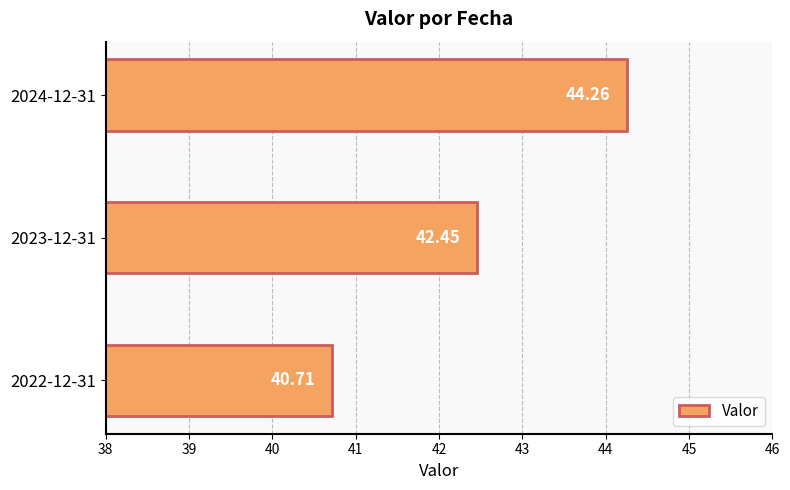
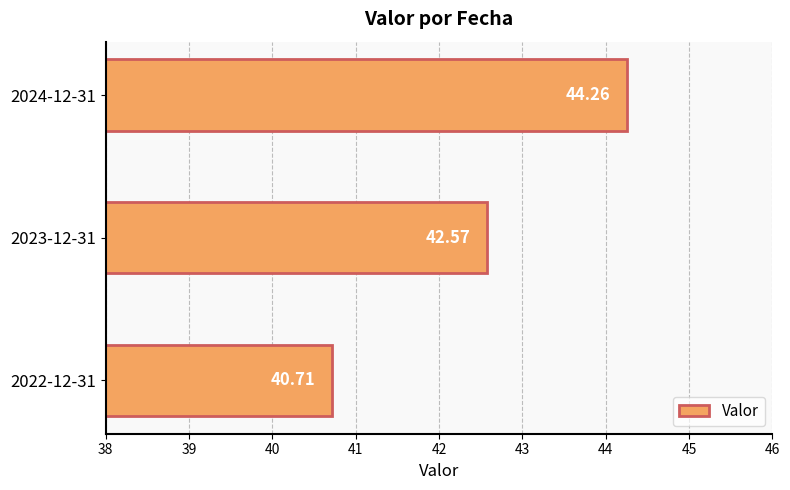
  {
    "2024-12-31": 44.26,
-   "2023-12-31": 42.45,
+   "2023-12-31": 42.57,
    "2022-12-31": 40.71
  }
